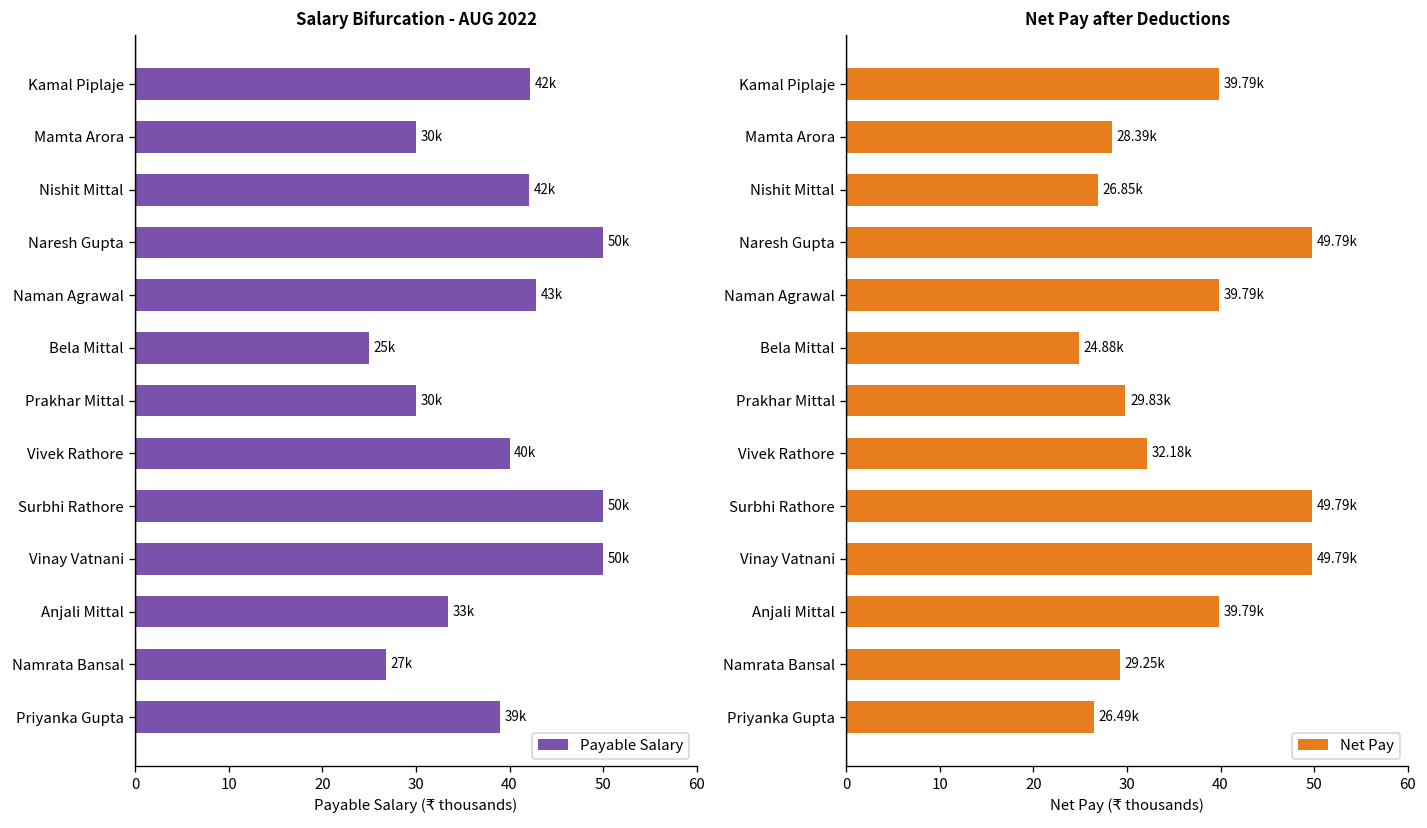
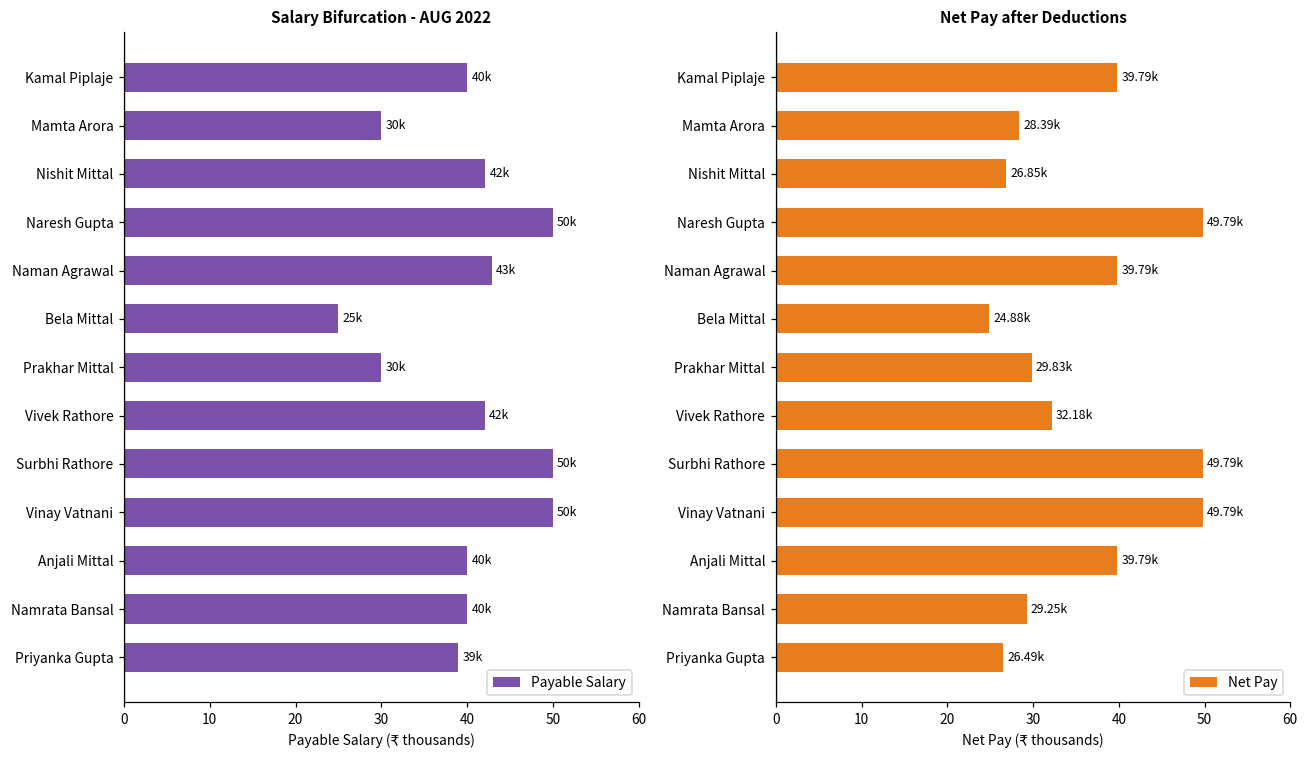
  {
    "Salary Bifurcation - AUG 2022": {
-     "Kamal Piplaje": "42k",
+     "Kamal Piplaje": "40k",
      "Mamta Arora": "30k",
      "Nishit Mittal": "42k",
      "Naresh Gupta": "50k",
      "Naman Agrawal": "43k",
      "Bela Mittal": "25k",
      "Prakhar Mittal": "30k",
-     "Vivek Rathore": "40k",
+     "Vivek Rathore": "42k",
      "Surbhi Rathore": "50k",
      "Vinay Vatnani": "50k",
-     "Anjali Mittal": "33k",
-     "Namrata Bansal": "27k",
+     "Anjali Mittal": "40k",
+     "Namrata Bansal": "40k",
      "Priyanka Gupta": "39k"
    },
    "Net Pay after Deductions": {
      "Kamal Piplaje": "39.79k",
      "Mamta Arora": "28.39k",
      "Nishit Mittal": "26.85k",
      "Naresh Gupta": "49.79k",
      "Naman Agrawal": "39.79k",
      "Bela Mittal": "24.88k",
      "Prakhar Mittal": "29.83k",
      "Vivek Rathore": "32.18k",
      "Surbhi Rathore": "49.79k",
      "Vinay Vatnani": "49.79k",
      "Anjali Mittal": "39.79k",
      "Namrata Bansal": "29.25k",
      "Priyanka Gupta": "26.49k"
    }
  }
